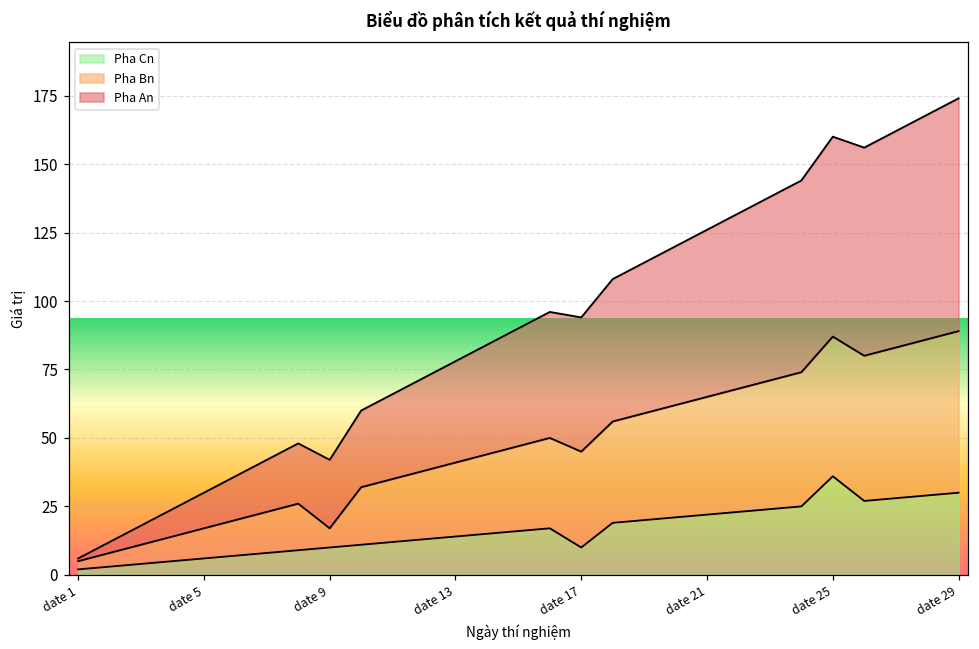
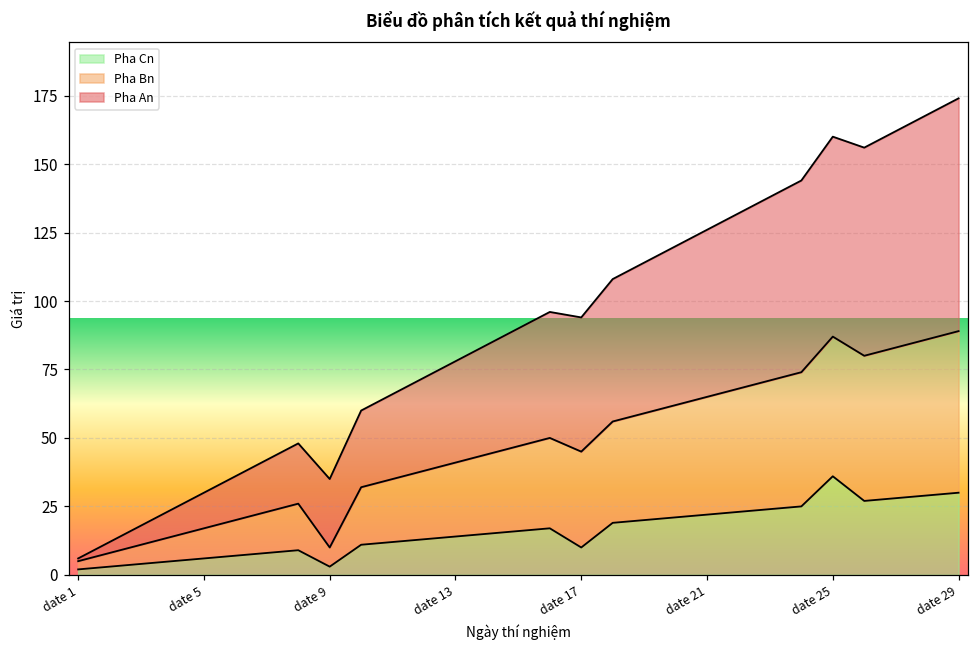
  {
    "Pha Cn": {
      "date 1": 2,
      "date 5": 6,
-     "date 9": 10,
+     "date 9": 3,
      "date 13": 14,
      "date 17": 10,
      "date 21": 22,
      "date 25": 36,
      "date 29": 30
    },
    "Pha Bn": {
      "date 5": 11,
      "date 9": 7,
      "date 13": 27,
      "date 17": 35,
      "date 21": 43,
      "date 25": 51,
      "date 29": 59
    },
    "Pha An": {
      "date 5": 13,
      "date 9": 25,
      "date 13": 37,
      "date 17": 49,
      "date 21": 61,
      "date 25": 73,
      "date 29": 85
    }
  }
